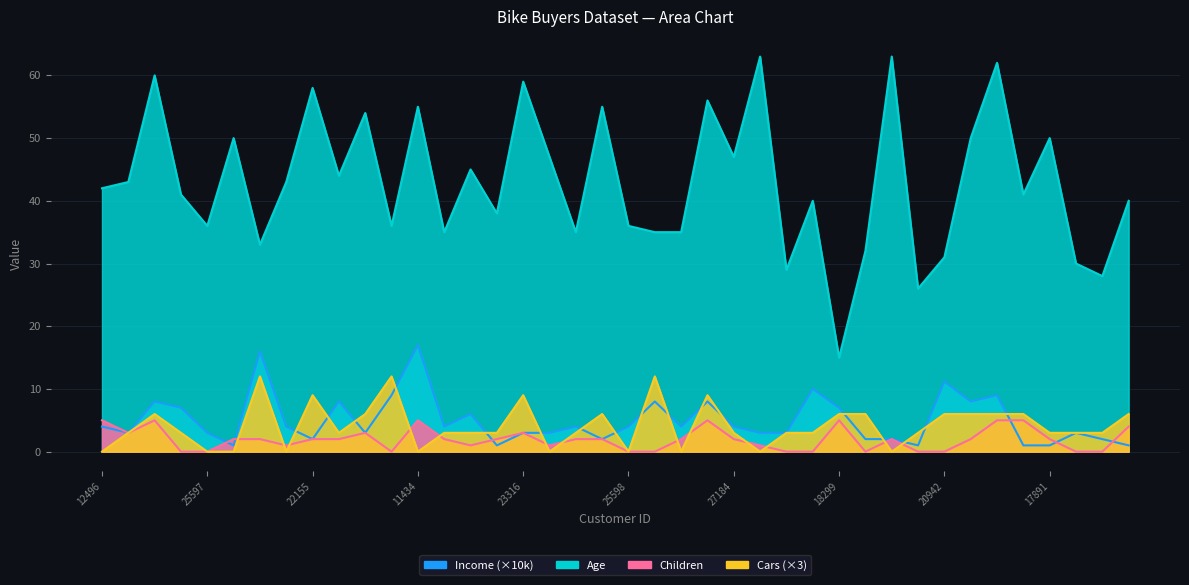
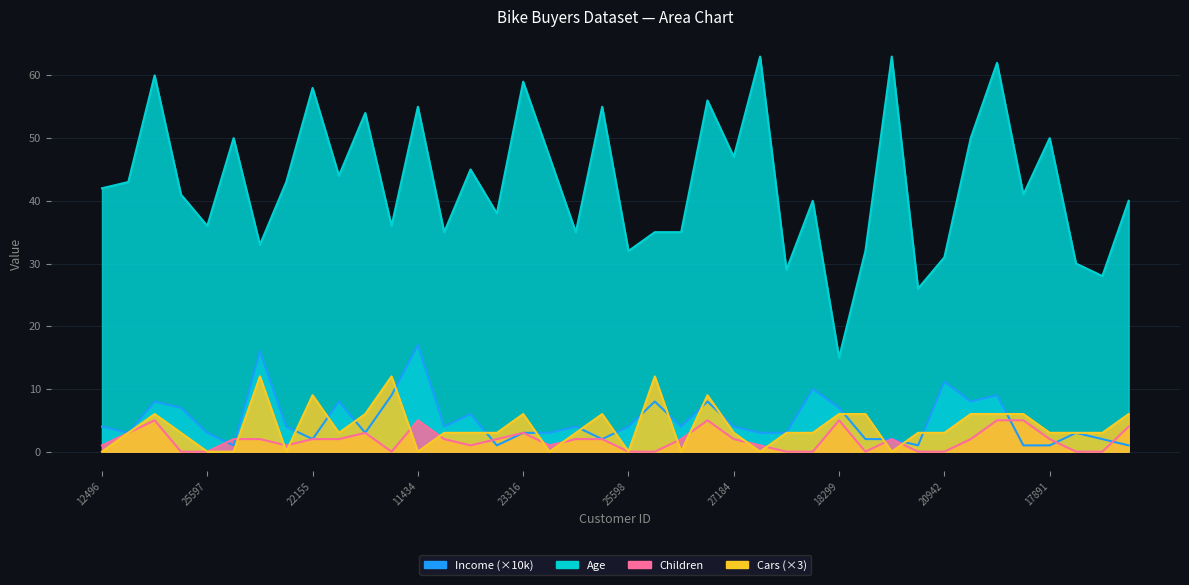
  {
    "Income (×10k)": {
      "12496": 4,
      "25597": 3,
      "11434": 17,
      "25598": 4,
      "27184": 4,
      "18299": 7,
      "20942": 11,
      "17891": 1
    },
    "Age": {
      "12496": 42,
      "25597": 36,
      "22155": 58,
      "11434": 55,
      "23316": 59,
-     "25598": 36,
+     "25598": 32,
      "27184": 47,
      "18299": 15,
      "20942": 31,
      "17891": 50
    },
    "Children": {
-     "12496": 5,
+     "12496": 1,
      "11434": 5,
      "27184": 2,
      "18299": 5,
      "20942": 0,
      "17891": 2
    },
    "Cars (×3)": {
      "12496": 0,
      "22155": 9,
      "11434": 0,
-     "23316": 9,
+     "23316": 6,
      "27184": 3,
      "18299": 6,
-     "20942": 6,
+     "20942": 3,
      "17891": 3
    }
  }
